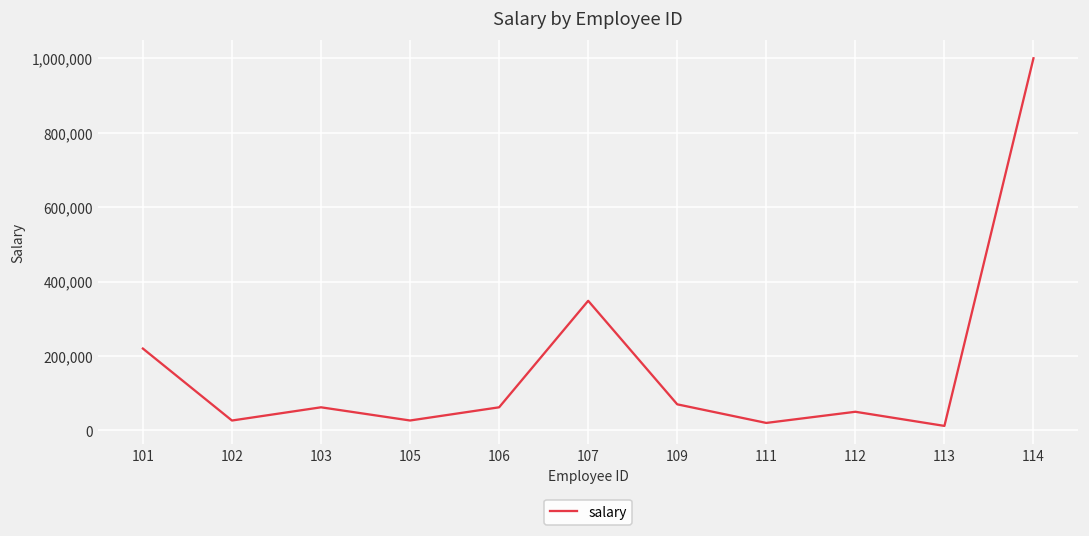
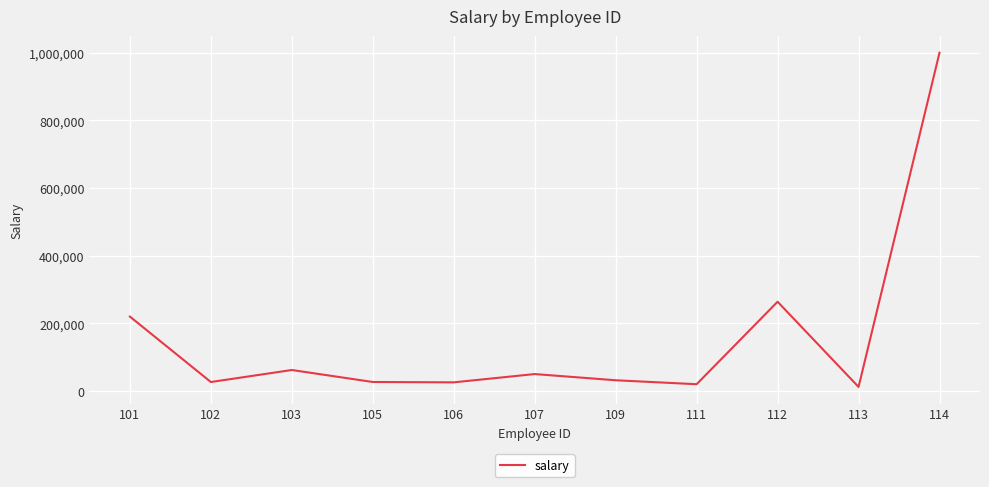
  {
    "101": "220,000",
    "102": "30,000",
    "103": "60,000",
    "105": "30,000",
-   "106": "60,000",
-   "107": "350,000",
-   "109": "70,000",
+   "106": "30,000",
+   "107": "50,000",
+   "109": "30,000",
    "111": "20,000",
-   "112": "50,000",
+   "112": "260,000",
    "113": "10,000",
    "114": "1,000,000"
  }
